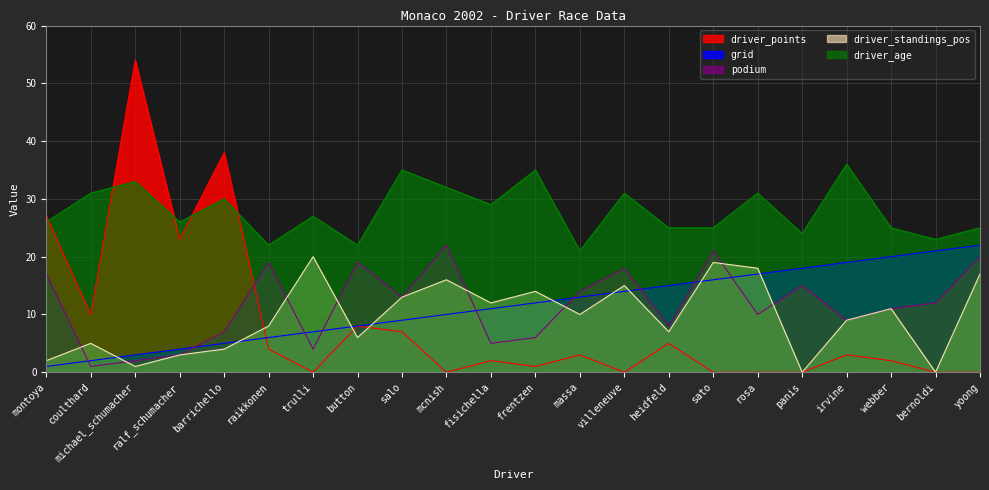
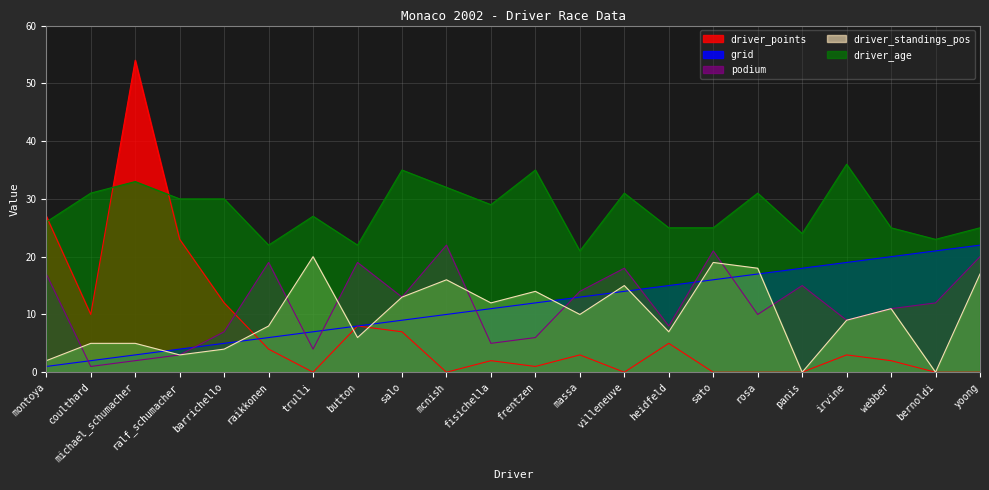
  {
    "driver_points": {
      "montoya": 27,
      "coulthard": 10,
      "michael_schumacher": 54,
      "ralf_schumacher": 23,
-     "barrichello": 38,
+     "barrichello": 12,
      "raikkonen": 4,
      "trulli": 0,
      "salo": 7,
      "mcnish": 0,
      "fisichella": 2,
      "frentzen": 1,
      "massa": 3,
      "villeneuve": 0,
      "heidfeld": 5,
      "sato": 0,
      "rosa": 0,
      "irvine": 3,
      "webber": 2,
      "yoong": 0
    },
    "grid": {
      "montoya": 1,
      "coulthard": 2,
      "michael_schumacher": 3,
      "ralf_schumacher": 4,
      "barrichello": 5,
      "raikkonen": 6,
      "trulli": 7,
      "salo": 9,
      "mcnish": 10,
      "fisichella": 11,
      "frentzen": 12,
      "massa": 13,
      "villeneuve": 14,
      "heidfeld": 15,
      "sato": 16,
      "rosa": 17,
      "panis": 18,
      "irvine": 19,
      "webber": 20,
      "bernoldi": 21,
      "yoong": 22
    },
    "podium": {
      "montoya": 17,
      "coulthard": 1,
      "michael_schumacher": 2,
      "barrichello": 7,
      "raikkonen": 19,
      "trulli": 4,
      "button": 19,
      "mcnish": 22,
      "fisichella": 5,
      "frentzen": 6,
      "massa": 14,
      "villeneuve": 18,
      "heidfeld": 8,
      "sato": 21,
      "rosa": 10,
      "panis": 15,
      "bernoldi": 12,
      "yoong": 20
    },
    "driver_standings_pos": {
      "montoya": 2,
      "coulthard": 5,
-     "michael_schumacher": 1,
+     "michael_schumacher": 5,
      "barrichello": 4,
      "raikkonen": 8,
      "trulli": 20,
      "button": 6,
      "mcnish": 16,
      "fisichella": 12,
      "frentzen": 14,
      "massa": 10,
      "villeneuve": 15,
      "heidfeld": 7,
      "sato": 19,
      "rosa": 18,
      "yoong": 17
    },
    "driver_age": {
      "montoya": 26,
      "coulthard": 31,
      "michael_schumacher": 33,
-     "ralf_schumacher": 26,
+     "ralf_schumacher": 30,
      "barrichello": 30,
      "raikkonen": 22,
      "trulli": 27,
      "button": 22,
      "salo": 35,
      "mcnish": 32,
      "fisichella": 29,
      "frentzen": 35,
      "massa": 21,
      "villeneuve": 31,
      "heidfeld": 25,
      "sato": 25,
      "rosa": 31,
      "panis": 24,
      "irvine": 36,
      "webber": 25,
      "bernoldi": 23,
      "yoong": 25
    }
  }
